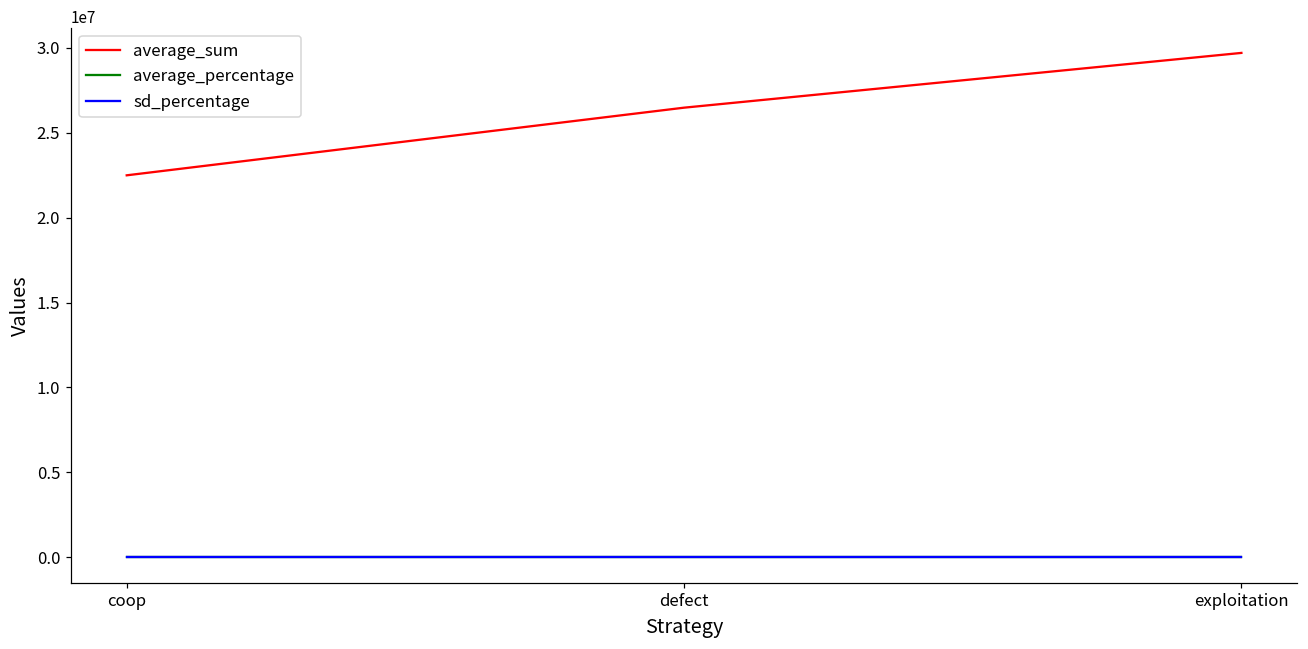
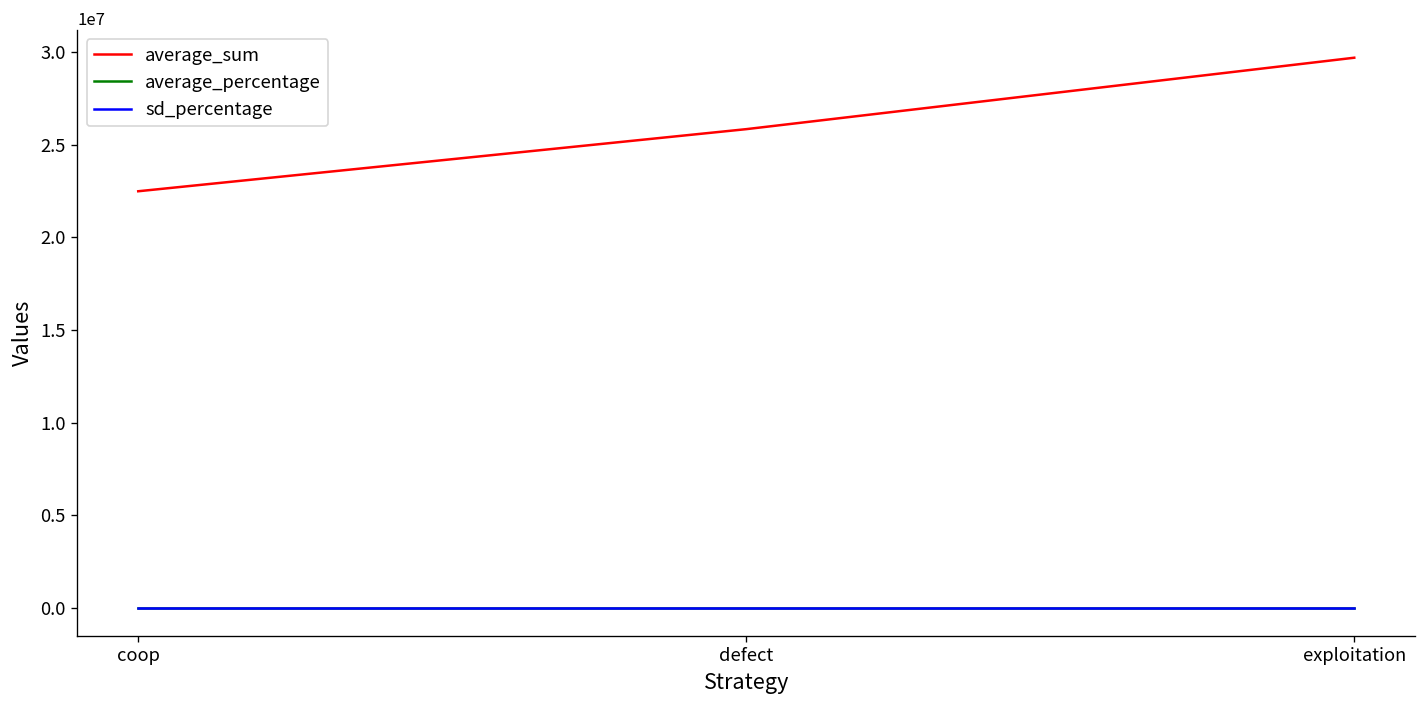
  {
    "average_sum": {
      "coop": 22500000,
-     "defect": 26500000,
+     "defect": 25800000,
      "exploitation": 29700000
    },
    "sd_percentage": {
      "coop": 0,
      "defect": 0,
      "exploitation": 0
    }
  }
